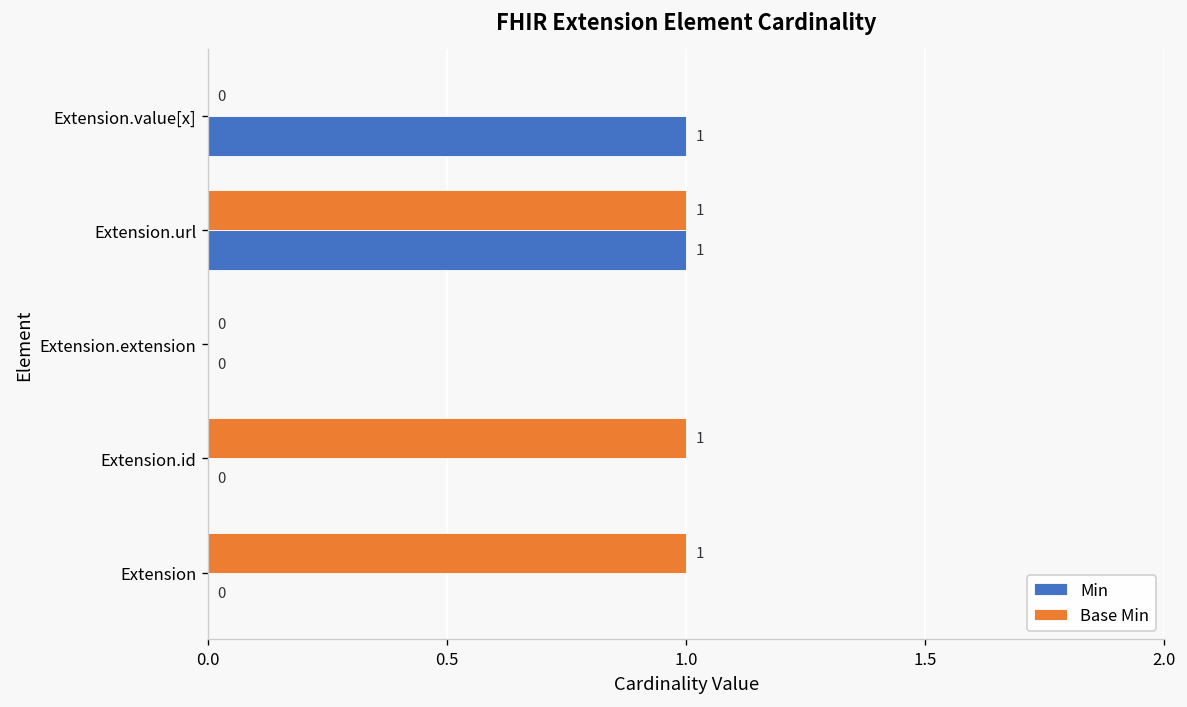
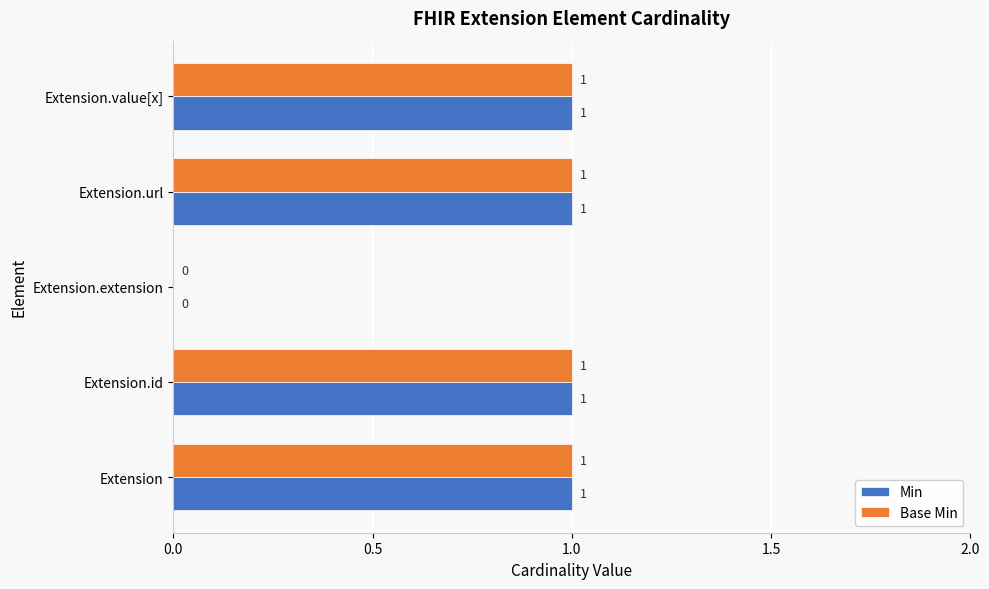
  {
    "Min": {
      "Extension.value[x]": 1,
      "Extension.url": 1,
      "Extension.extension": 0,
-     "Extension.id": 0,
-     "Extension": 0
+     "Extension.id": 1,
+     "Extension": 1
    },
    "Base Min": {
-     "Extension.value[x]": 0,
+     "Extension.value[x]": 1,
      "Extension.url": 1,
      "Extension.extension": 0,
      "Extension.id": 1,
      "Extension": 1
    }
  }
